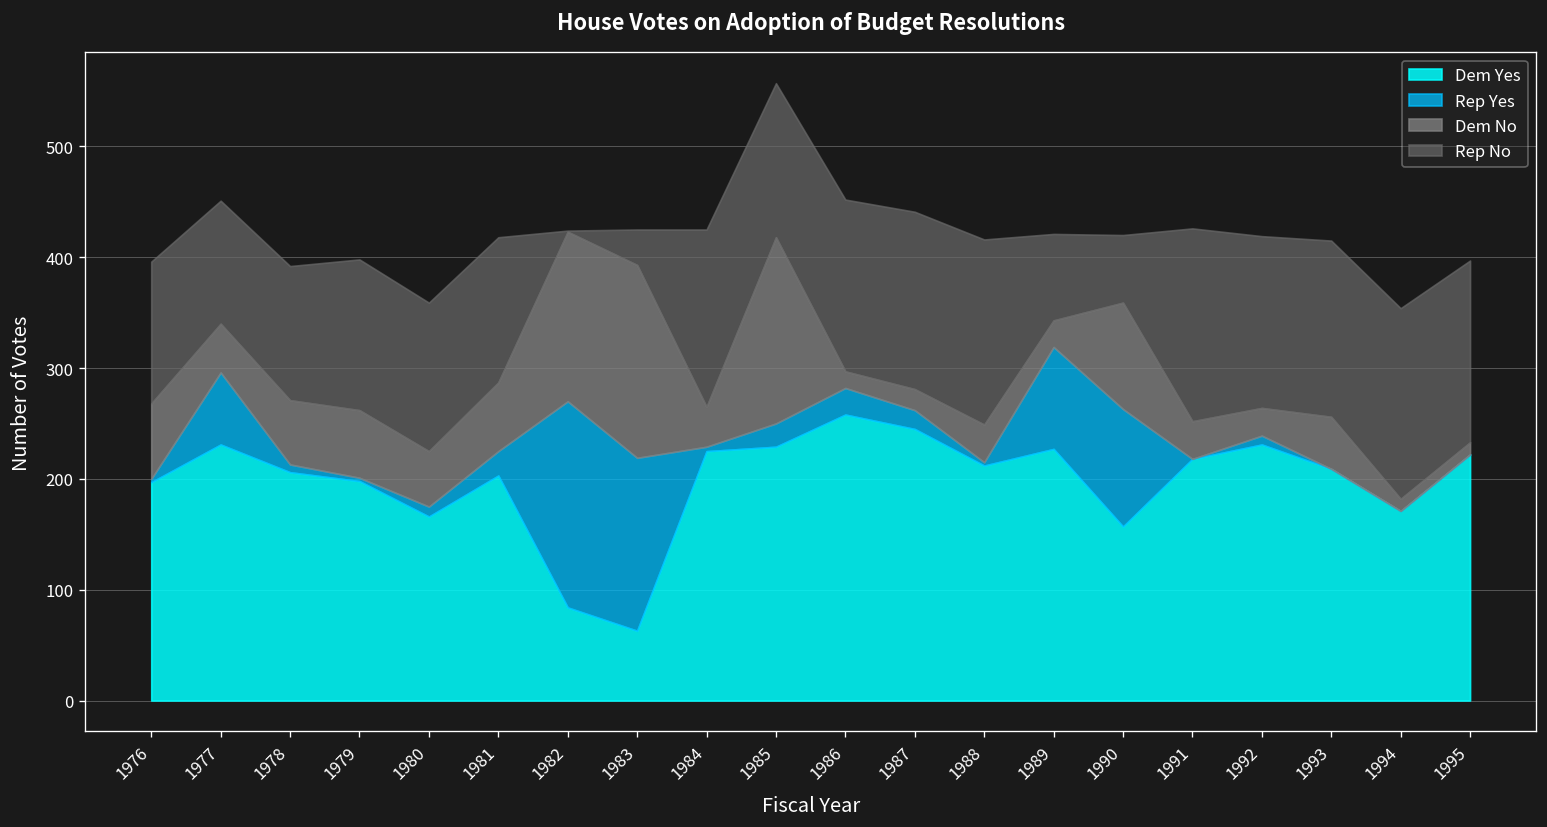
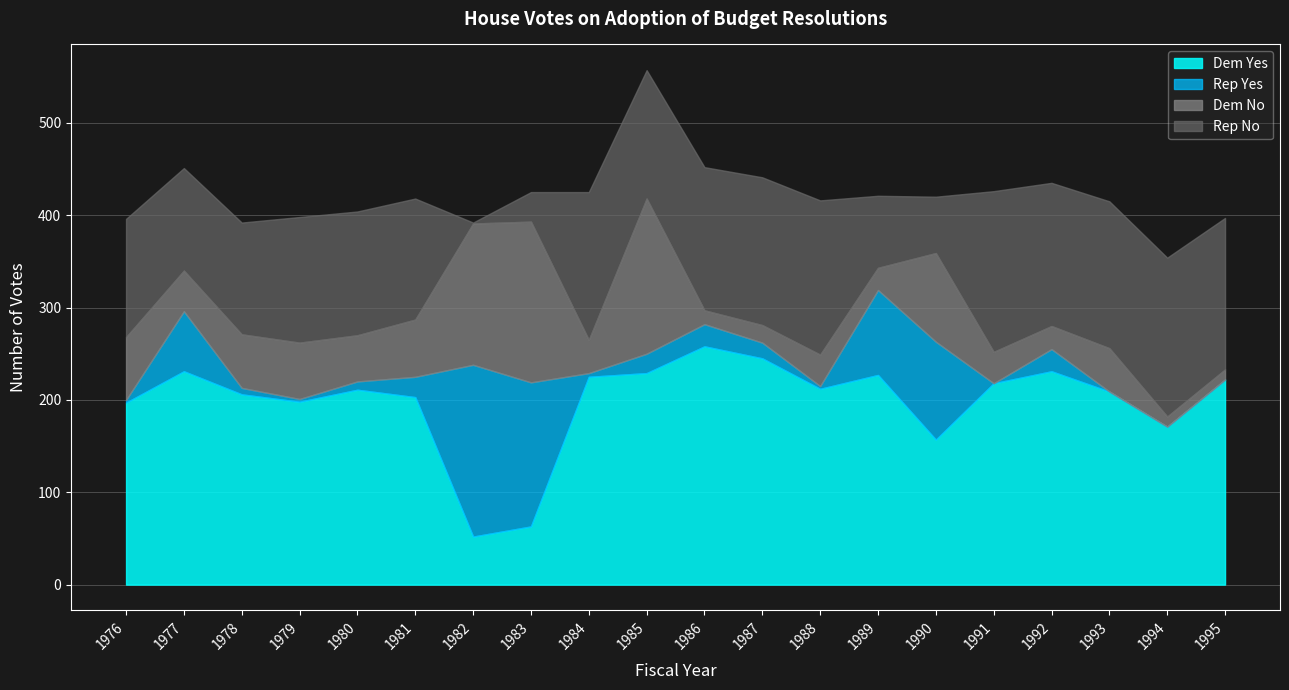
  {
    "Dem Yes": {
      "1976": 200,
      "1977": 230,
      "1978": 210,
      "1979": 200,
-     "1980": 170,
+     "1980": 210,
      "1981": 200,
-     "1982": 80,
+     "1982": 50,
      "1983": 60,
      "1984": 230,
      "1985": 230,
      "1986": 260,
      "1987": 250,
      "1988": 210,
      "1989": 230,
      "1990": 160,
      "1992": 230
    },
    "Rep Yes": {
      "1976": 0,
      "1977": 70,
      "1978": 10,
      "1979": 0,
      "1980": 10,
      "1981": 20,
      "1982": 190,
      "1983": 160,
      "1984": 0,
      "1985": 20,
      "1986": 20,
      "1987": 20,
      "1988": 0,
      "1989": 90,
      "1990": 110,
-     "1992": 10
+     "1992": 20
    }
  }
